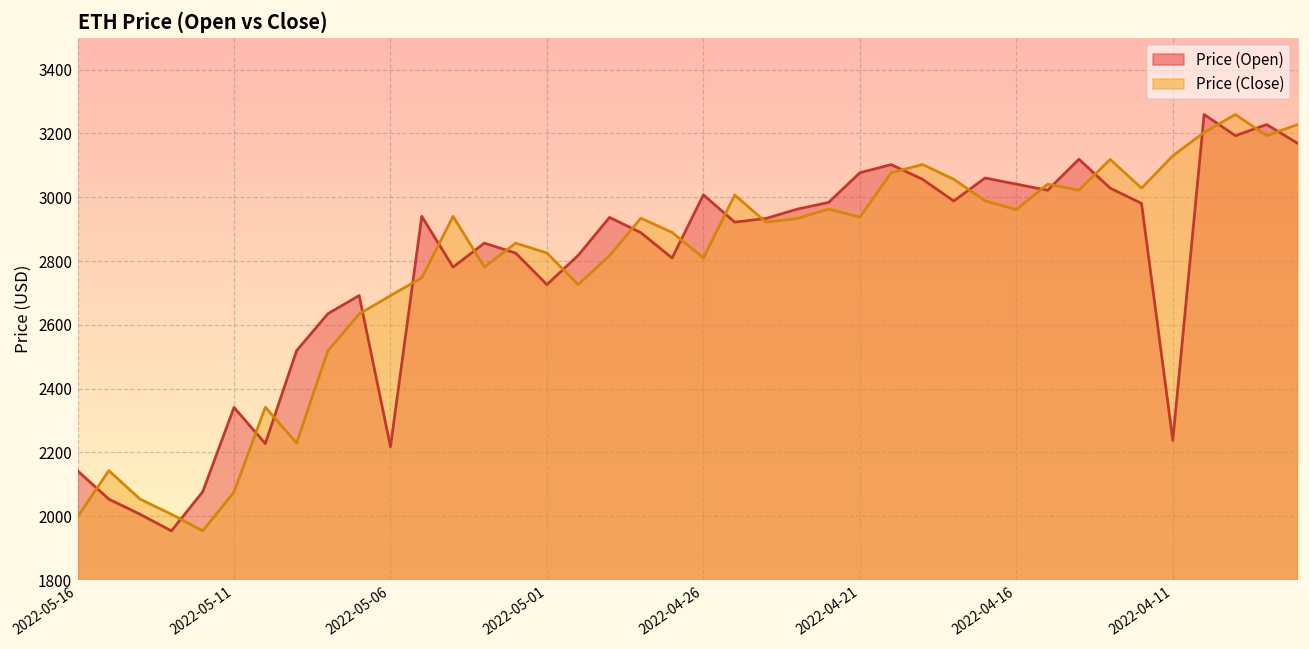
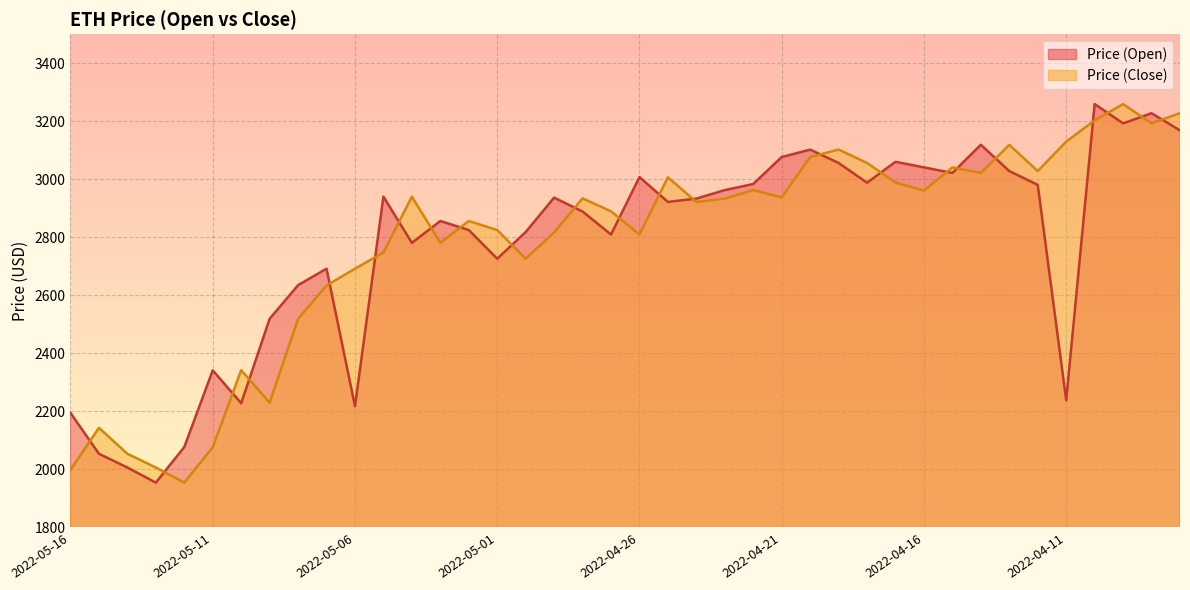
  {
    "Price (Open)": {
-     "2022-05-16": 2140,
+     "2022-05-16": 2190,
      "2022-05-11": 2340,
      "2022-05-06": 2220,
      "2022-05-01": 2730,
      "2022-04-26": 3010,
      "2022-04-21": 3080,
      "2022-04-16": 3040,
      "2022-04-11": 2240
    },
    "Price (Close)": {
      "2022-05-16": 2000,
      "2022-05-11": 2080,
      "2022-05-06": 2690,
      "2022-05-01": 2830,
      "2022-04-26": 2810,
      "2022-04-21": 2940,
      "2022-04-16": 2960,
      "2022-04-11": 3130
    }
  }
